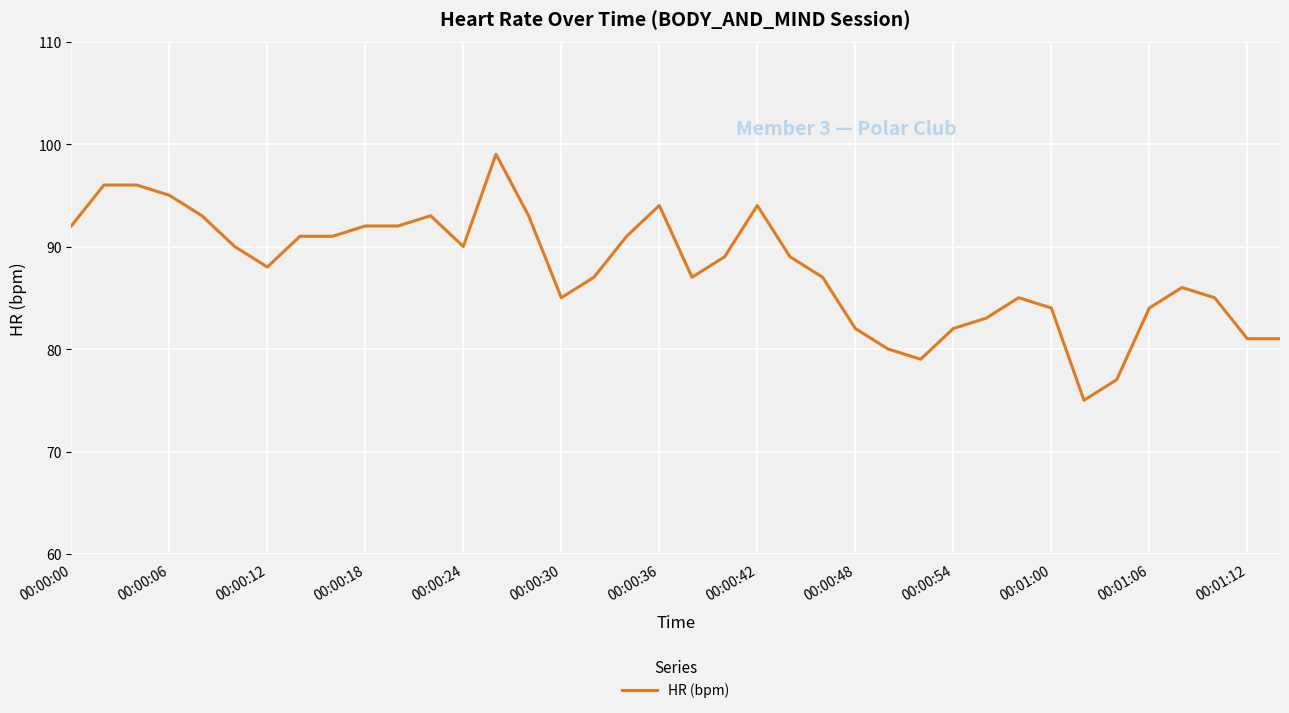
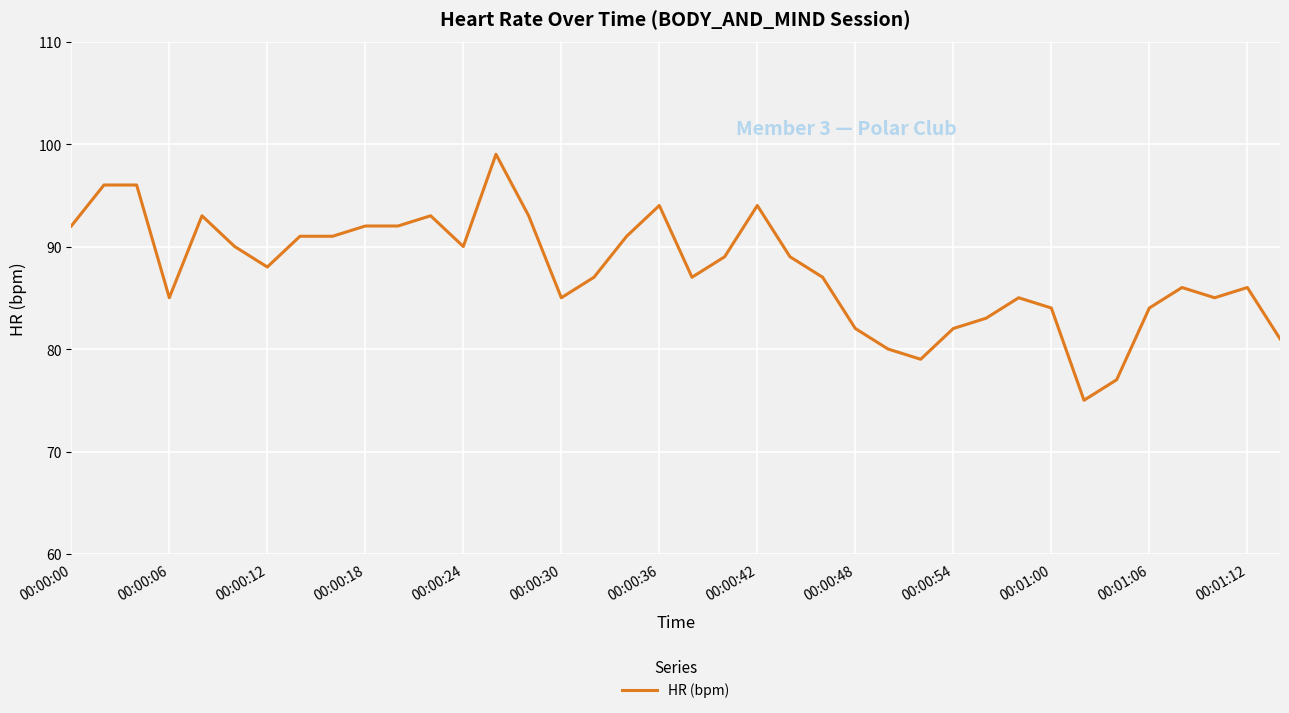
  {
    "00:00:00": 92,
-   "00:00:06": 95,
+   "00:00:06": 85,
    "00:00:12": 88,
    "00:00:18": 92,
    "00:00:24": 90,
    "00:00:30": 85,
    "00:00:36": 94,
    "00:00:42": 94,
    "00:00:48": 82,
    "00:00:54": 82,
    "00:01:00": 84,
    "00:01:06": 84,
-   "00:01:12": 81
+   "00:01:12": 86
  }
